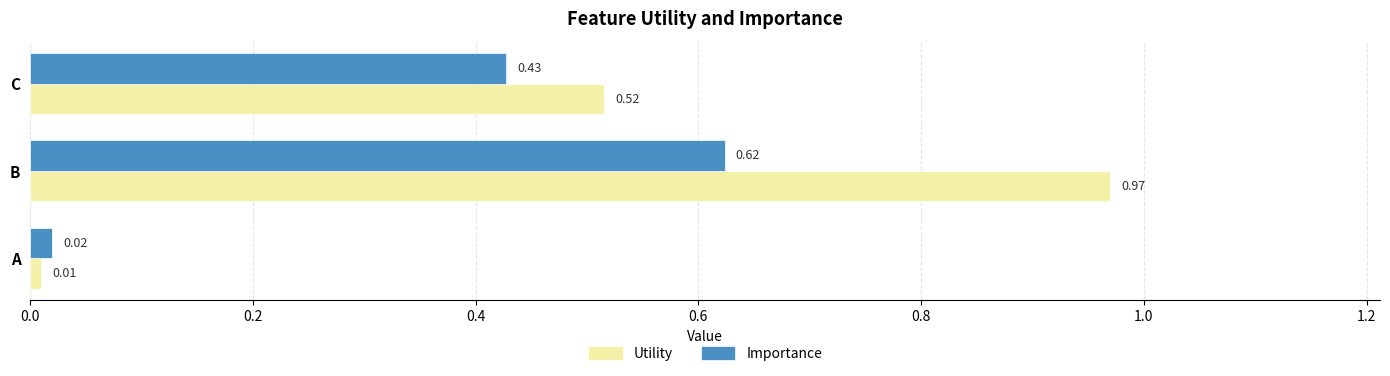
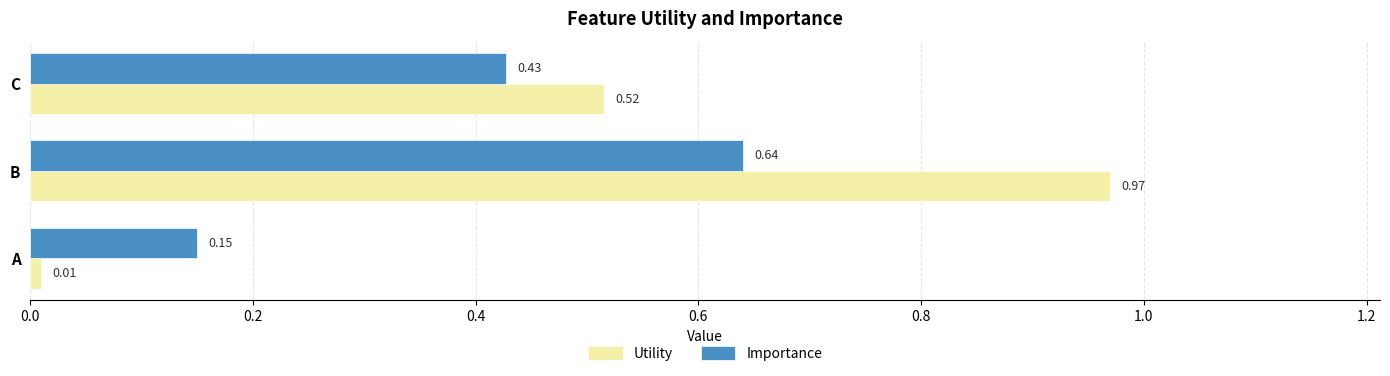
  {
    "Utility": {
      "C": 0.52,
      "B": 0.97,
      "A": 0.01
    },
    "Importance": {
      "C": 0.43,
-     "B": 0.62,
-     "A": 0.02
+     "B": 0.64,
+     "A": 0.15
    }
  }
